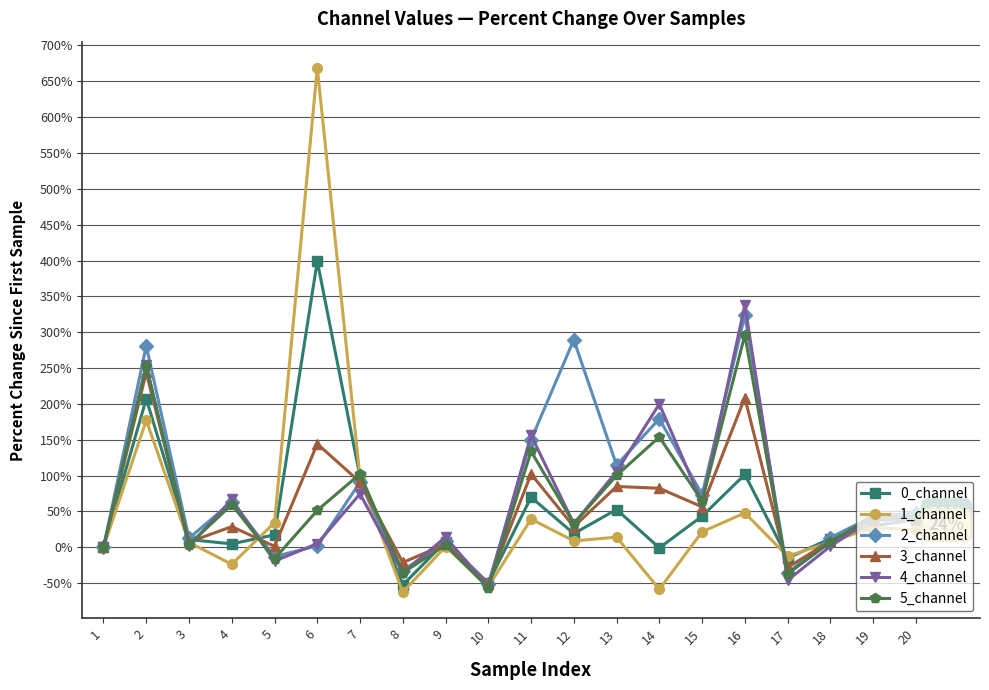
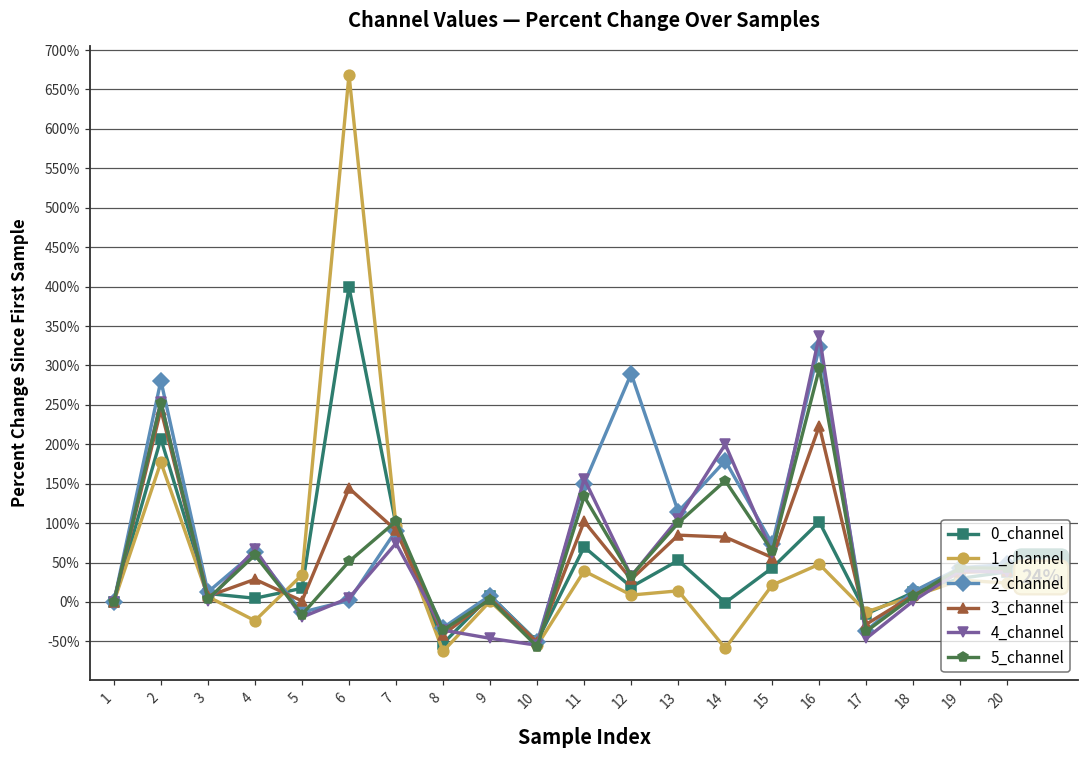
  {
    "1_channel": {
      "2": "180%",
      "4": "-20%",
      "5": "30%",
      "6": "670%",
      "8": "-60%",
      "11": "40%",
      "12": "10%",
      "13": "10%",
      "14": "-60%",
      "15": "20%",
      "16": "50%"
    },
    "2_channel": {
      "2": "280%",
      "11": "150%",
      "12": "290%",
      "13": "110%",
      "14": "180%",
      "15": "70%",
      "16": "320%"
    },
    "3_channel": {
      "2": "240%",
      "4": "30%",
      "5": "0%",
      "6": "140%",
-     "8": "-20%",
+     "8": "-40%",
      "11": "100%",
      "12": "30%",
      "13": "80%",
      "14": "80%",
      "15": "60%",
-     "16": "210%",
+     "16": "220%",
      "17": "-30%"
    },
    "4_channel": {
      "7": "70%",
-     "9": "10%",
+     "9": "-50%",
      "11": "160%",
      "13": "110%",
      "14": "200%",
      "16": "340%",
      "17": "-50%",
      "18": "0%"
    }
  }
